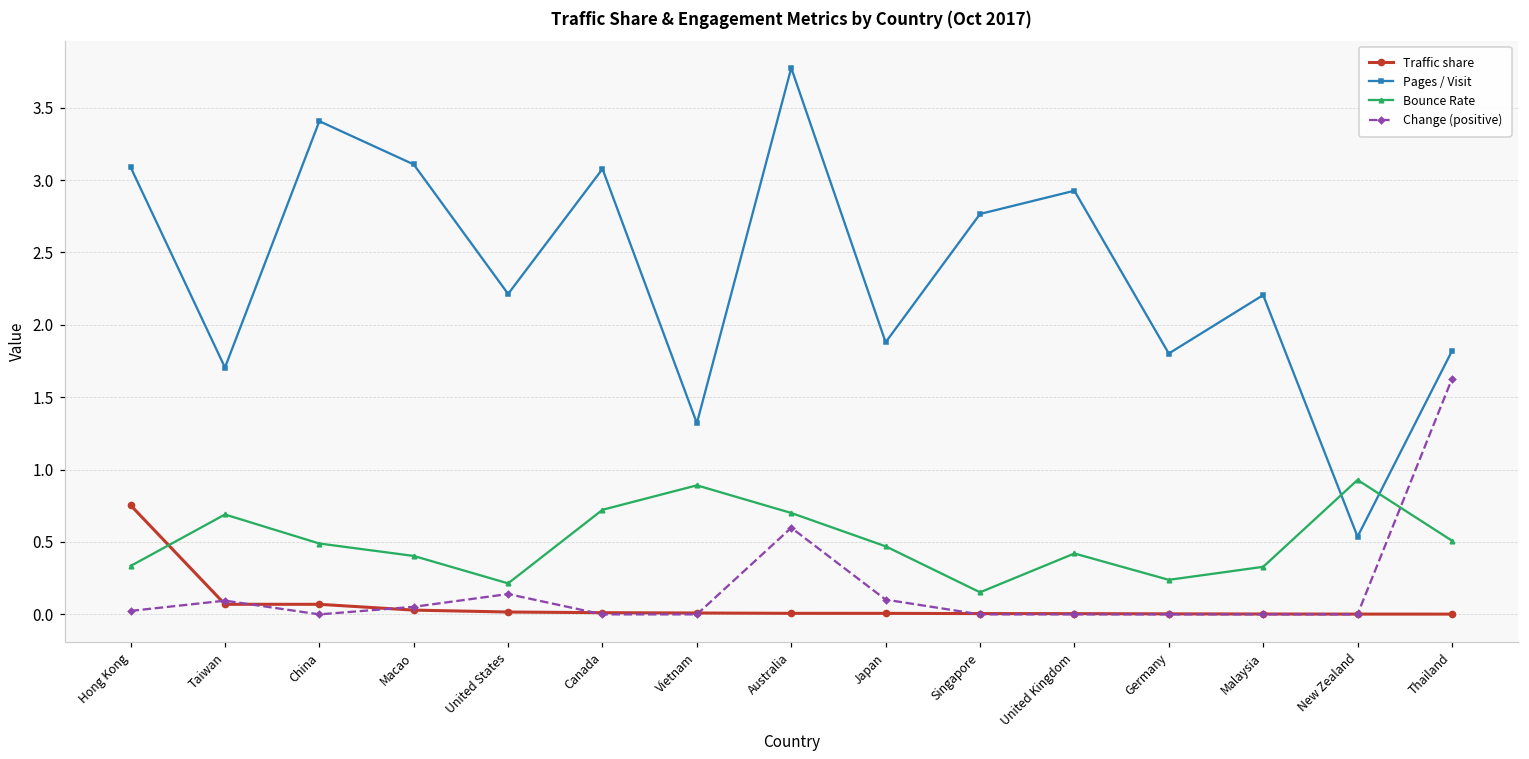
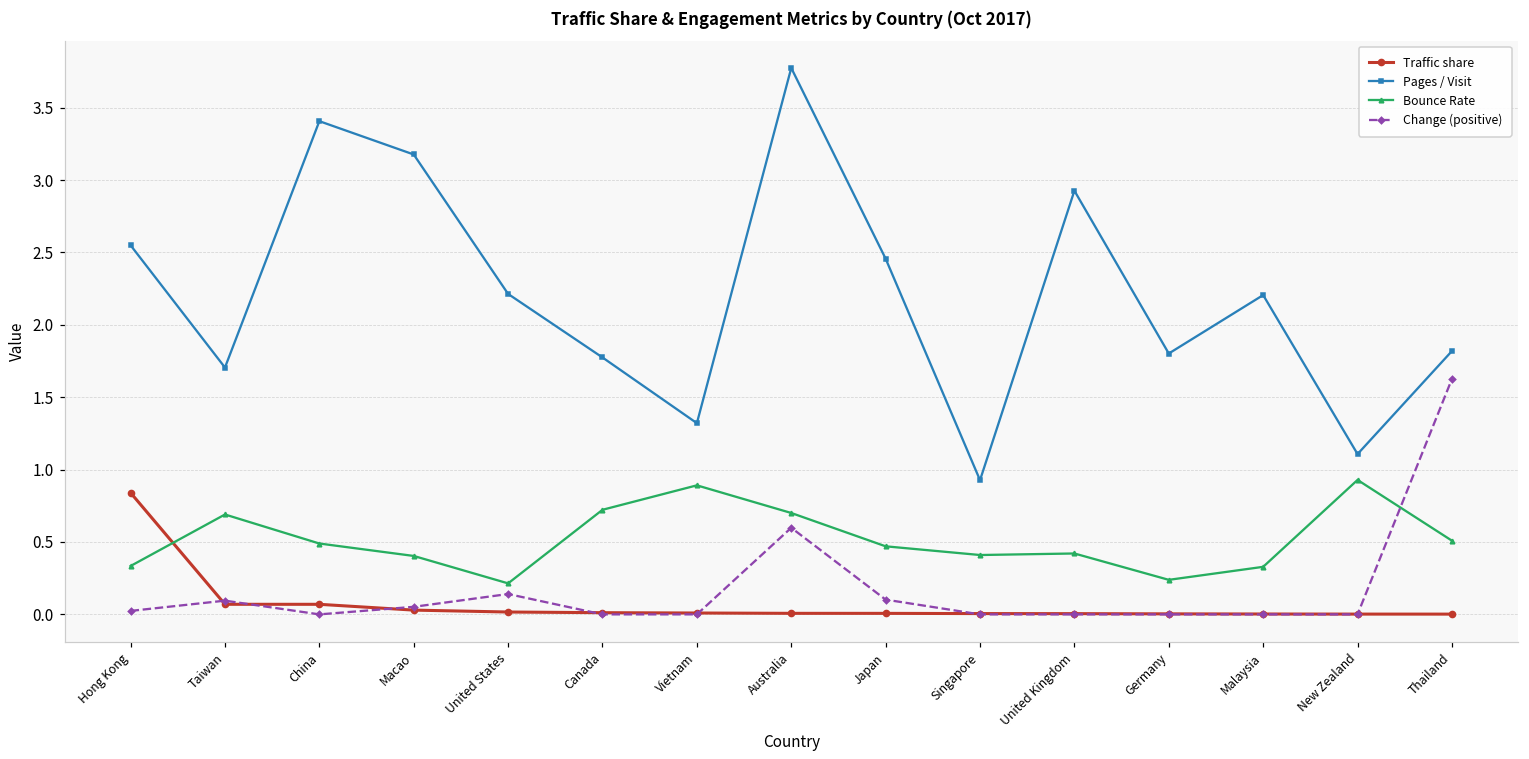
  {
    "Traffic share": {
-     "Hong Kong": 0.75,
+     "Hong Kong": 0.84,
      "Taiwan": 0.07,
      "China": 0.07,
      "Macao": 0.03,
      "United States": 0.02,
      "Australia": 0.01,
      "Japan": 0.01,
      "Thailand": 0.00
    },
    "Pages / Visit": {
-     "Hong Kong": 3.09,
+     "Hong Kong": 2.55,
      "Taiwan": 1.70,
      "China": 3.41,
-     "Macao": 3.11,
+     "Macao": 3.18,
      "United States": 2.21,
-     "Canada": 3.08,
+     "Canada": 1.77,
      "Vietnam": 1.32,
      "Australia": 3.77,
-     "Japan": 1.88,
-     "Singapore": 2.77,
+     "Japan": 2.46,
+     "Singapore": 0.93,
      "United Kingdom": 2.93,
      "Germany": 1.80,
      "Malaysia": 2.21,
-     "New Zealand": 0.54,
+     "New Zealand": 1.11,
      "Thailand": 1.82
    },
    "Bounce Rate": {
      "Hong Kong": 0.33,
      "Taiwan": 0.69,
      "China": 0.49,
      "Macao": 0.40,
      "United States": 0.21,
      "Canada": 0.72,
      "Vietnam": 0.89,
      "Australia": 0.70,
      "Japan": 0.47,
-     "Singapore": 0.15,
+     "Singapore": 0.41,
      "United Kingdom": 0.42,
      "Germany": 0.24,
      "Malaysia": 0.33,
      "New Zealand": 0.93,
      "Thailand": 0.51
    },
    "Change (positive)": {
      "Hong Kong": 0.02,
      "Taiwan": 0.09,
      "China": 0.00,
      "Macao": 0.05,
      "United States": 0.14,
      "Australia": 0.60,
      "Japan": 0.10,
      "Thailand": 1.63
    }
  }
